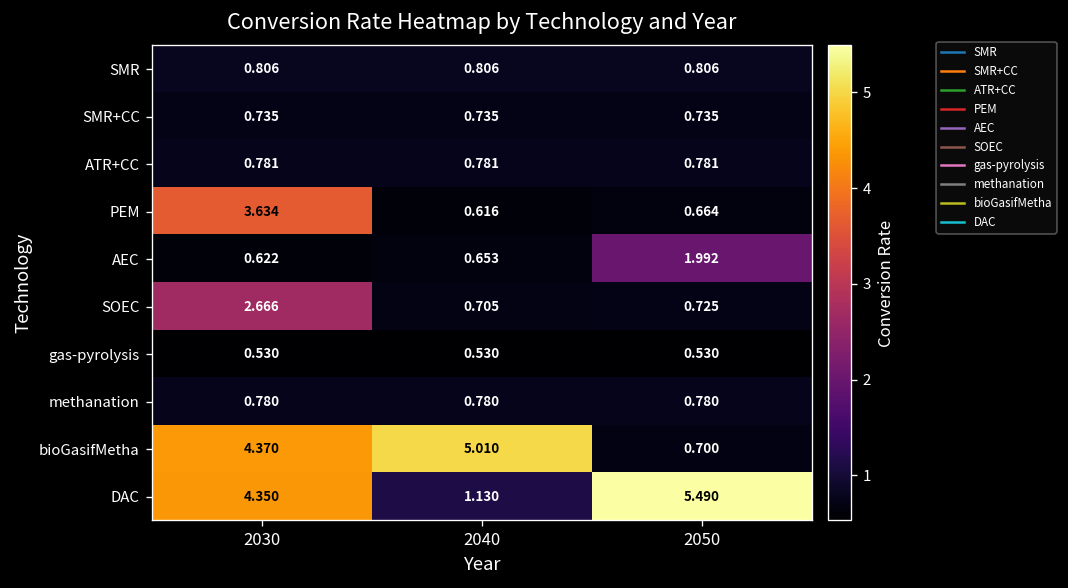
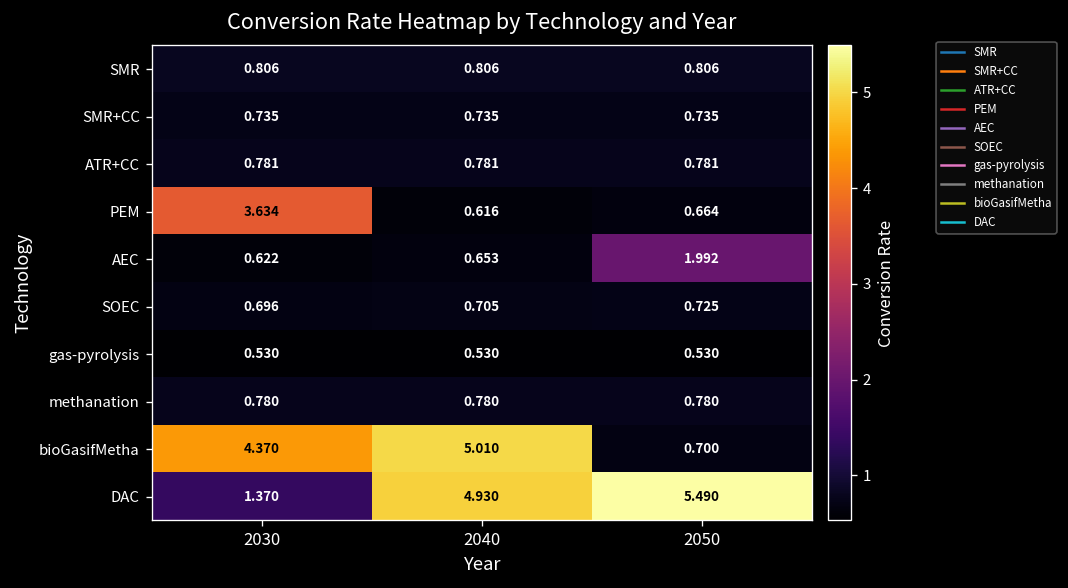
  {
    "SMR": {
      "2030": 0.806,
      "2040": 0.806,
      "2050": 0.806
    },
    "SMR+CC": {
      "2030": 0.735,
      "2040": 0.735,
      "2050": 0.735
    },
    "ATR+CC": {
      "2030": 0.781,
      "2040": 0.781,
      "2050": 0.781
    },
    "PEM": {
      "2030": 3.634,
      "2040": 0.616,
      "2050": 0.664
    },
    "AEC": {
      "2030": 0.622,
      "2040": 0.653,
      "2050": 1.992
    },
    "SOEC": {
-     "2030": 2.666,
+     "2030": 0.696,
      "2040": 0.705,
      "2050": 0.725
    },
    "gas-pyrolysis": {
      "2030": 0.530,
      "2040": 0.530,
      "2050": 0.530
    },
    "methanation": {
      "2030": 0.780,
      "2040": 0.780,
      "2050": 0.780
    },
    "bioGasifMetha": {
      "2030": 4.370,
      "2040": 5.010,
      "2050": 0.700
    },
    "DAC": {
-     "2030": 4.350,
-     "2040": 1.130,
+     "2030": 1.370,
+     "2040": 4.930,
      "2050": 5.490
    }
  }
